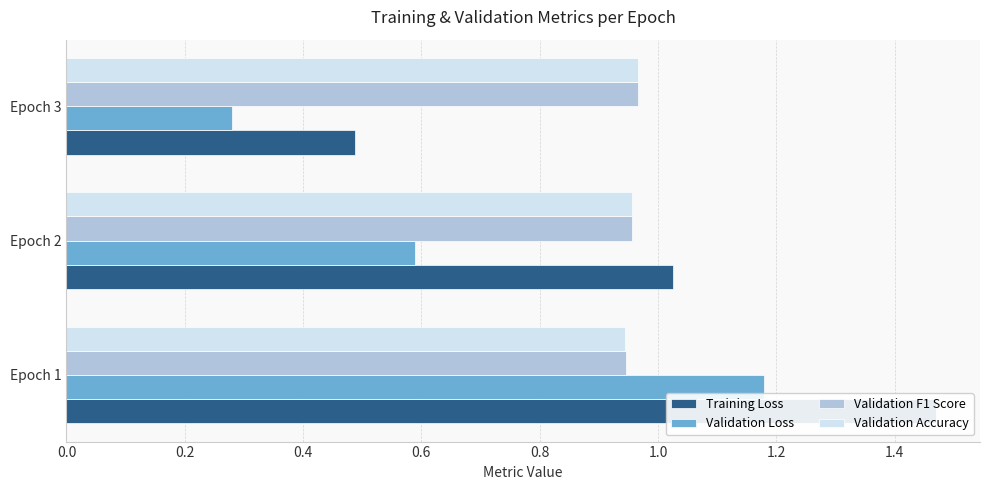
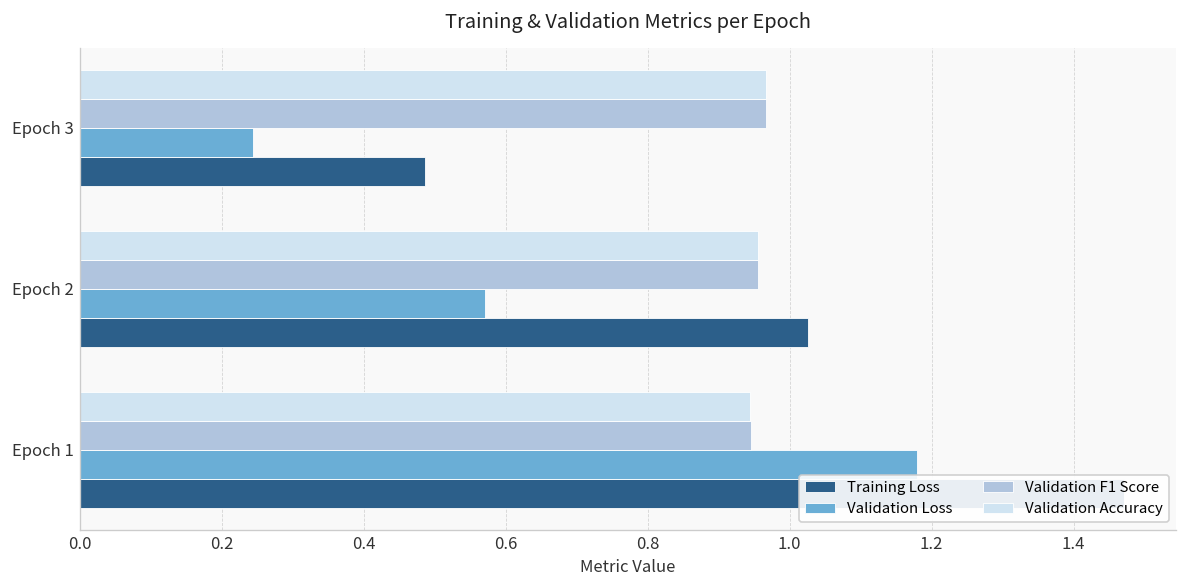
  {
    "Training Loss": {
      "Epoch 3": 0.49,
      "Epoch 2": 1.03
    },
    "Validation Loss": {
-     "Epoch 3": 0.28,
-     "Epoch 2": 0.59,
+     "Epoch 3": 0.24,
+     "Epoch 2": 0.57,
      "Epoch 1": 1.18
    }
  }
